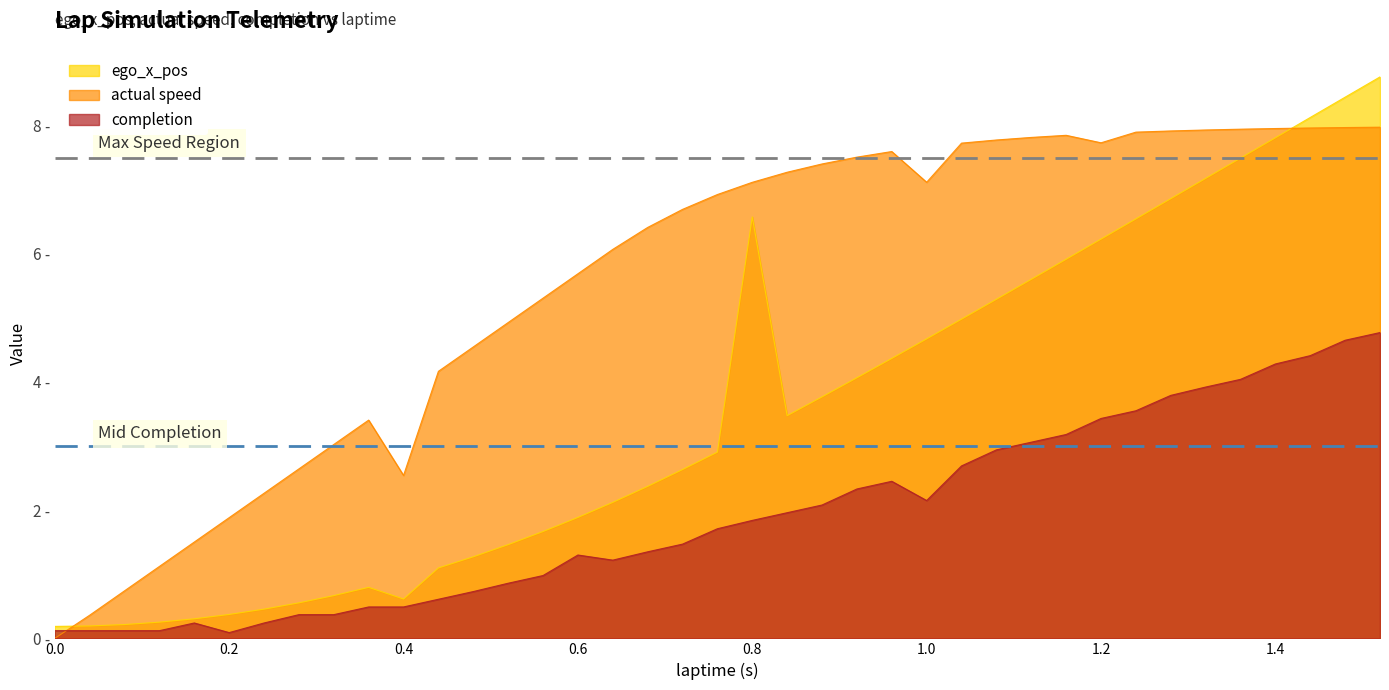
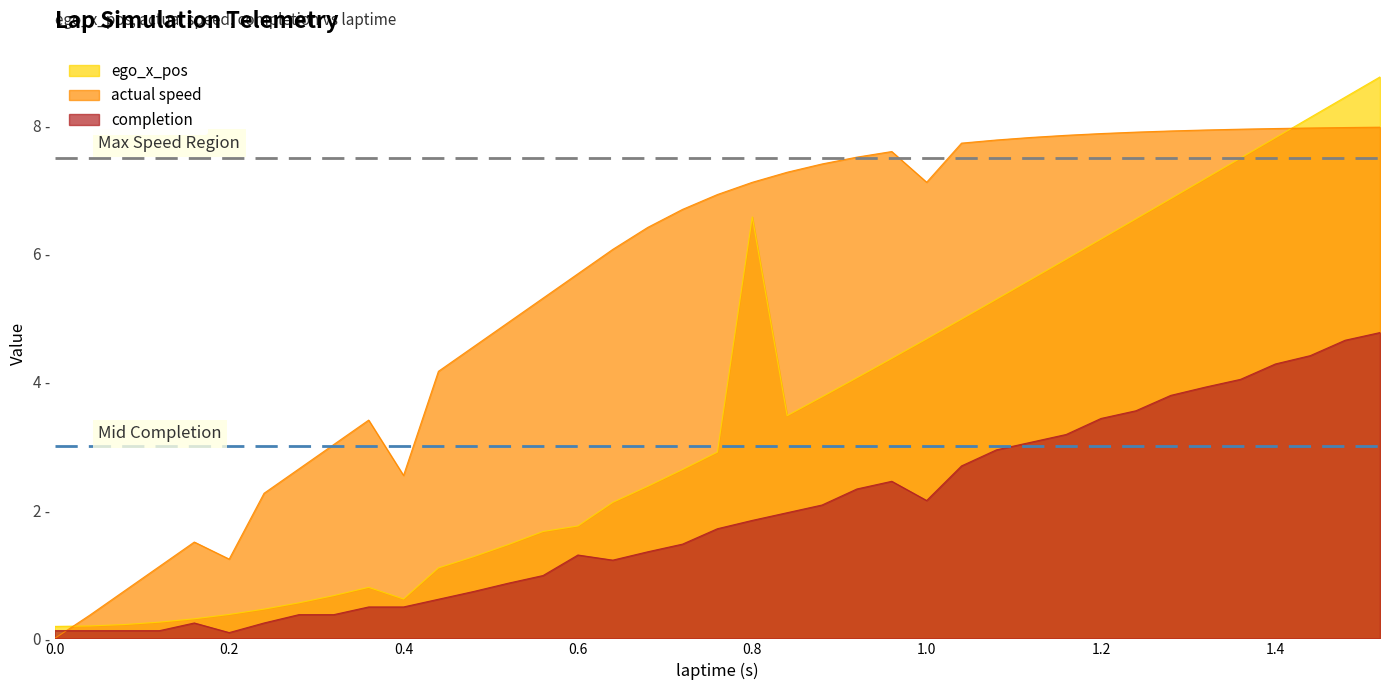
  {
    "ego_x_pos": {
      "0.0": "0.2 -",
      "0.2": "0.4 -",
      "0.4": "0.6 -",
-     "0.6": "1.9 -",
+     "0.6": "1.8 -",
      "0.8": "6.6 -",
      "1.0": "4.7 -",
      "1.2": "6.2 -",
      "1.4": "7.8 -"
    },
    "actual speed": {
      "0.0": "0.0 -",
-     "0.2": "1.9 -",
+     "0.2": "1.2 -",
      "0.4": "2.5 -",
      "0.6": "5.7 -",
      "0.8": "7.1 -",
      "1.0": "7.1 -",
-     "1.2": "7.7 -",
+     "1.2": "7.9 -",
      "1.4": "8.0 -"
    },
    "completion": {
      "0.0": "0.1 -",
      "0.2": "0.1 -",
      "0.4": "0.5 -",
      "0.6": "1.3 -",
      "0.8": "1.8 -",
      "1.0": "2.2 -",
      "1.2": "3.4 -",
      "1.4": "4.3 -"
    }
  }
